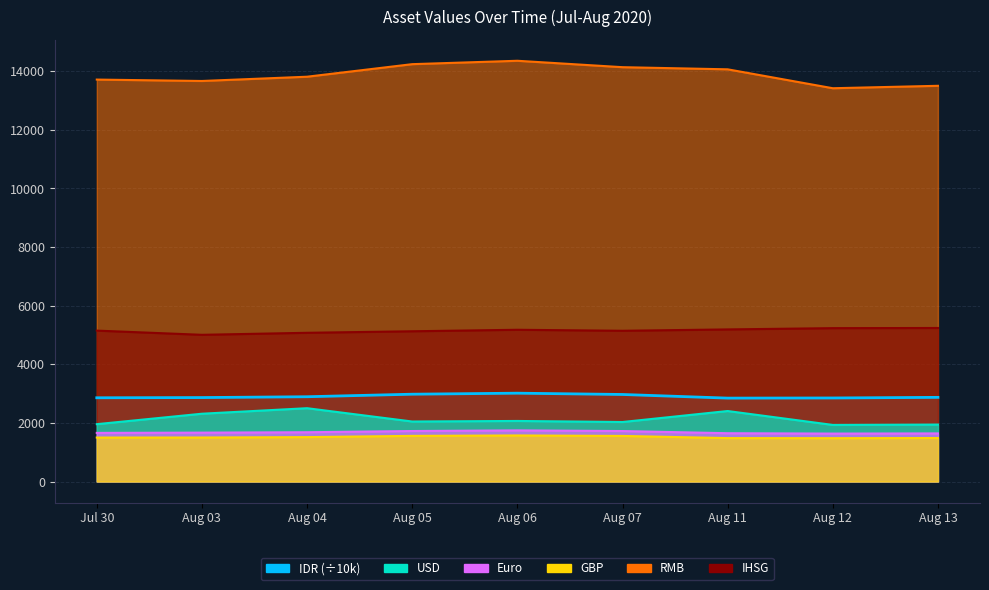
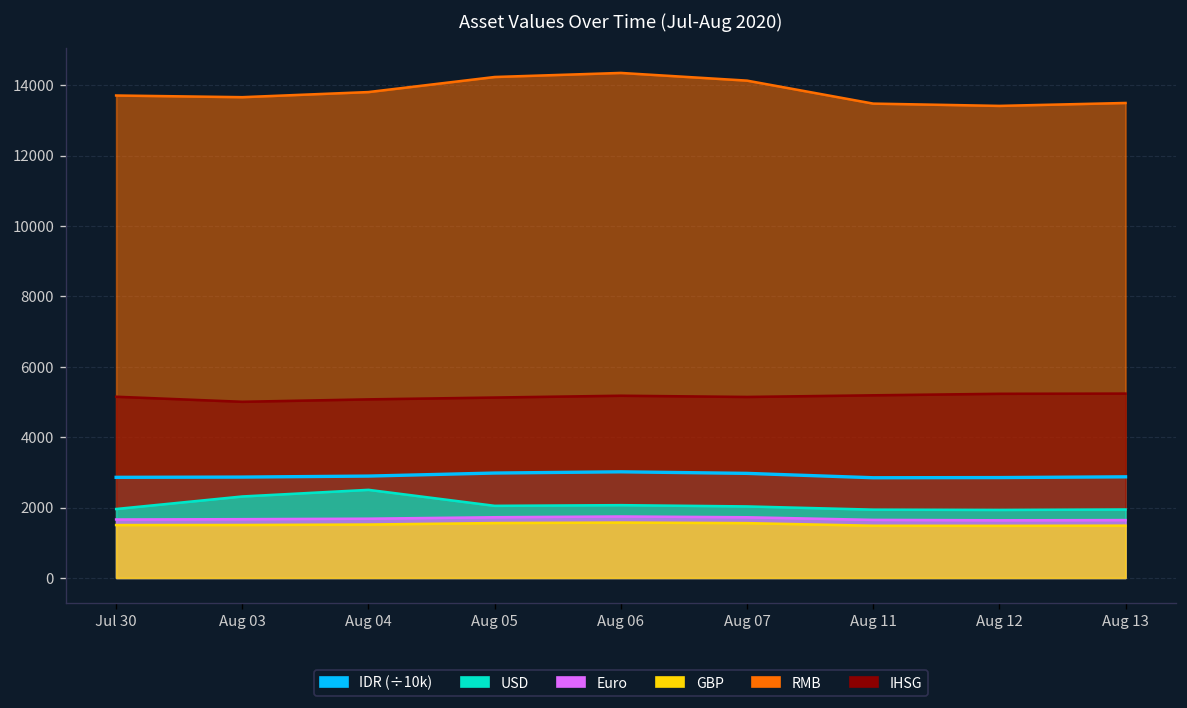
  {
    "IDR (÷10k)": {
      "Jul 30": 2900,
      "Aug 03": 2900,
      "Aug 04": 2900,
      "Aug 05": 3000,
      "Aug 06": 3000,
      "Aug 07": 3000,
      "Aug 11": 2800,
      "Aug 12": 2900,
      "Aug 13": 2900
    },
    "RMB": {
      "Jul 30": 13700,
      "Aug 03": 13700,
      "Aug 04": 13800,
      "Aug 05": 14200,
      "Aug 06": 14400,
      "Aug 07": 14100,
-     "Aug 11": 14100,
+     "Aug 11": 13500,
      "Aug 12": 13400,
      "Aug 13": 13500
    },
    "IHSG": {
      "Jul 30": 5100,
      "Aug 03": 5000,
      "Aug 04": 5100,
      "Aug 05": 5100,
      "Aug 06": 5200,
      "Aug 07": 5100,
      "Aug 11": 5200,
      "Aug 12": 5200,
      "Aug 13": 5200
    },
    "USD": {
      "Jul 30": 2000,
      "Aug 03": 2300,
      "Aug 04": 2500,
      "Aug 05": 2000,
      "Aug 06": 2100,
      "Aug 07": 2000,
-     "Aug 11": 2400,
+     "Aug 11": 1900,
      "Aug 12": 1900,
      "Aug 13": 1900
    },
    "Euro": {
      "Jul 30": 1700,
      "Aug 03": 1700,
      "Aug 04": 1700,
      "Aug 05": 1700,
      "Aug 06": 1700,
      "Aug 07": 1700,
      "Aug 11": 1600,
      "Aug 12": 1600,
      "Aug 13": 1600
    },
    "GBP": {
      "Jul 30": 1500,
      "Aug 03": 1500,
      "Aug 04": 1500,
      "Aug 05": 1600,
      "Aug 06": 1600,
      "Aug 07": 1600,
      "Aug 11": 1500,
      "Aug 12": 1500,
      "Aug 13": 1500
    }
  }
